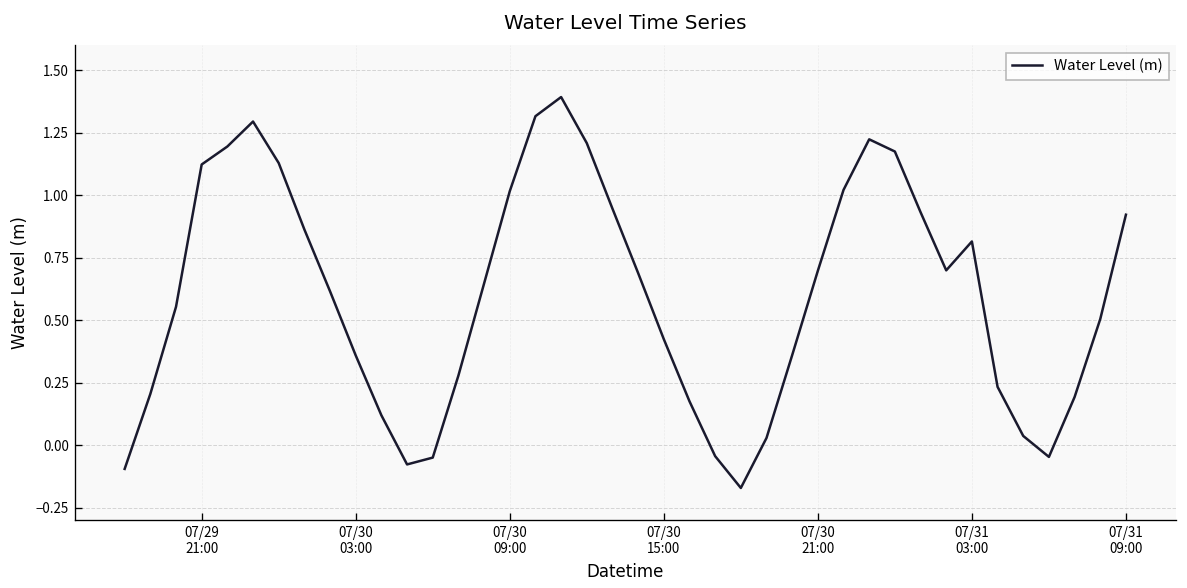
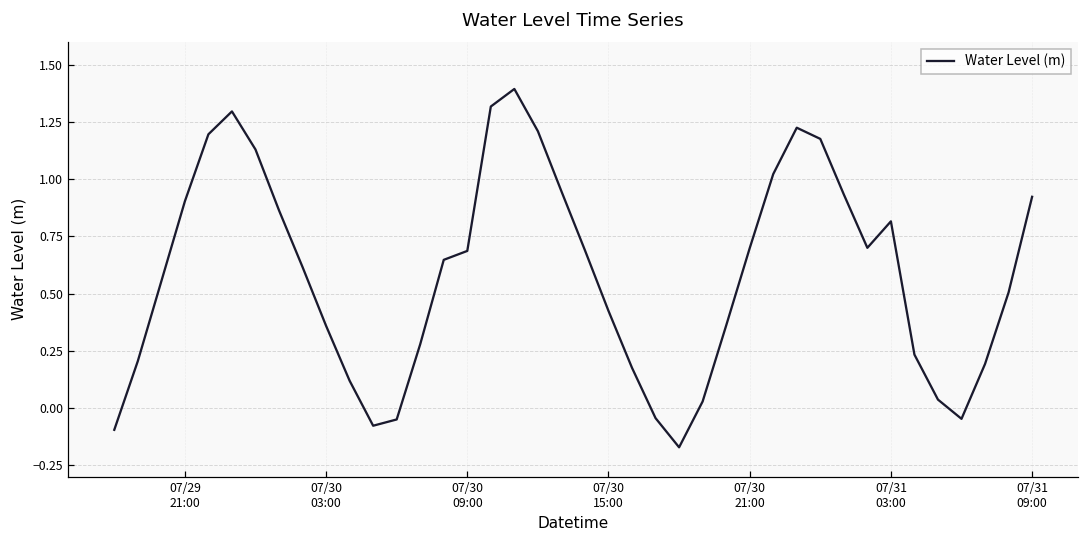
  {
-   "07/29 21:00": 1.12,
+   "07/29 21:00": 0.90,
    "07/30 03:00": 0.36,
-   "07/30 09:00": 1.02,
+   "07/30 09:00": 0.69,
    "07/30 15:00": 0.42,
    "07/30 21:00": 0.70,
    "07/31 03:00": 0.82,
    "07/31 09:00": 0.92
  }
